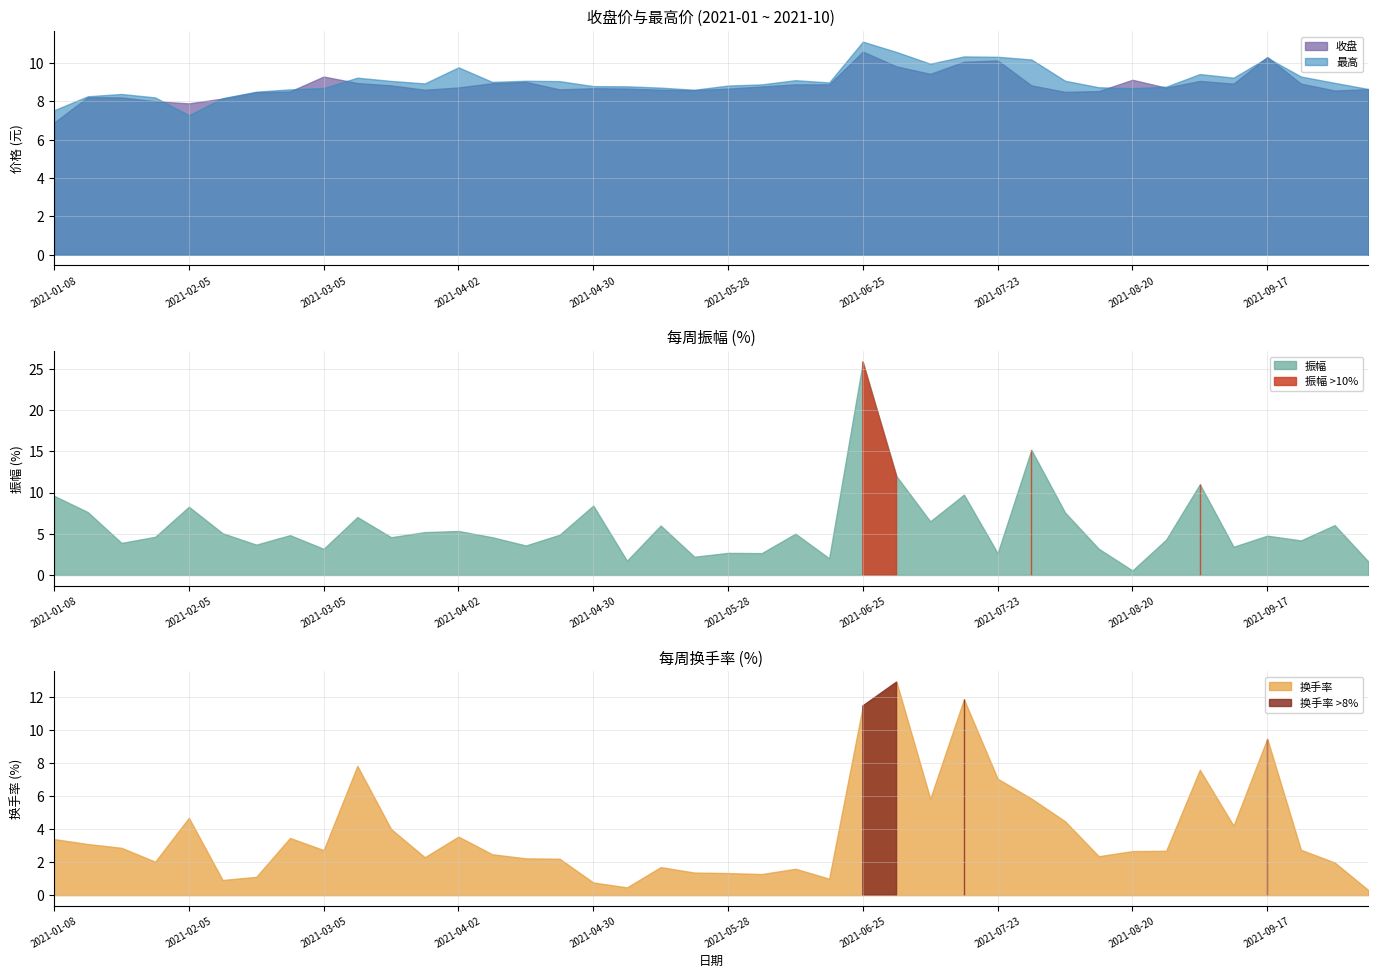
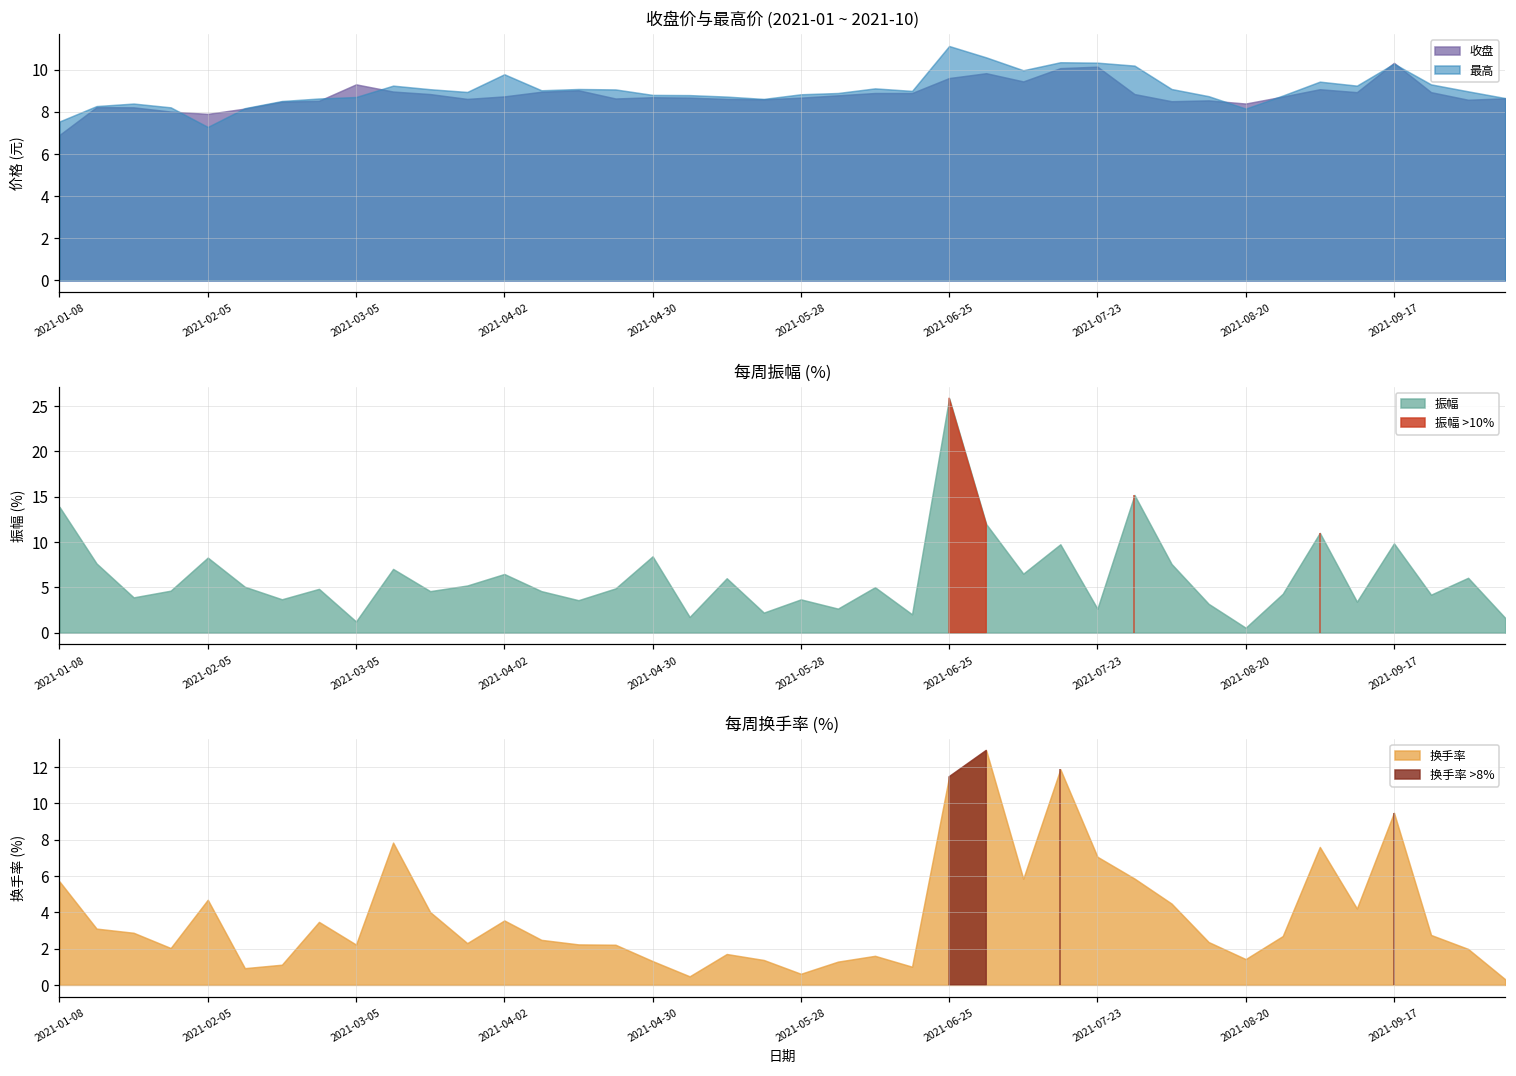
  {
    "收盘价与最高价 (2021-01 ~ 2021-10)": {
      "收盘": {
        "2021-01-08": 6.9,
        "2021-02-05": 7.9,
        "2021-03-05": 9.3,
        "2021-04-02": 8.7,
        "2021-05-28": 8.7,
-       "2021-06-25": 10.6,
+       "2021-06-25": 9.6,
        "2021-07-23": 10.1,
-       "2021-08-20": 9.1
+       "2021-08-20": 8.4
      },
      "最高": {
        "2021-01-08": 7.5,
        "2021-02-05": 7.3,
        "2021-03-05": 8.7,
        "2021-04-02": 9.8,
        "2021-05-28": 8.8,
        "2021-06-25": 11.1,
        "2021-07-23": 10.3,
-       "2021-08-20": 8.7
+       "2021-08-20": 8.2
      }
    },
    "每周振幅 (%)": {
-     "2021-01-08": 10,
+     "2021-01-08": 14,
      "2021-02-05": 8,
-     "2021-03-05": 3,
-     "2021-04-02": 5,
+     "2021-03-05": 1,
+     "2021-04-02": 6,
      "2021-04-30": 8,
-     "2021-05-28": 3,
+     "2021-05-28": 4,
      "2021-06-25": 26,
      "2021-07-23": 3,
      "2021-08-20": 1,
-     "2021-09-17": 5
+     "2021-09-17": 10
    },
    "每周换手率 (%)": {
-     "2021-01-08": 3.4,
+     "2021-01-08": 5.7,
      "2021-02-05": 4.7,
-     "2021-03-05": 2.7,
+     "2021-03-05": 2.2,
      "2021-04-02": 3.6,
-     "2021-04-30": 0.8,
-     "2021-05-28": 1.3,
+     "2021-04-30": 1.3,
+     "2021-05-28": 0.6,
      "2021-06-25": 11.5,
      "2021-07-23": 7.1,
-     "2021-08-20": 2.7,
+     "2021-08-20": 1.4,
      "2021-09-17": 9.5
    }
  }
